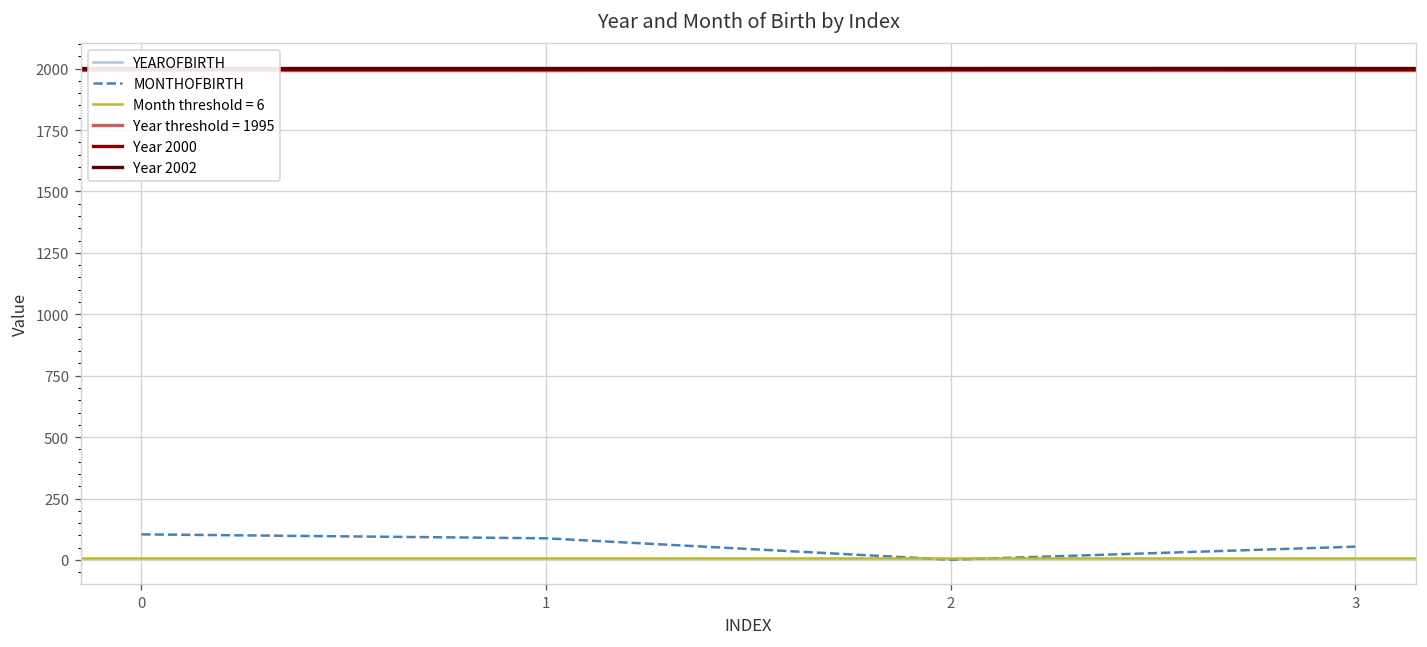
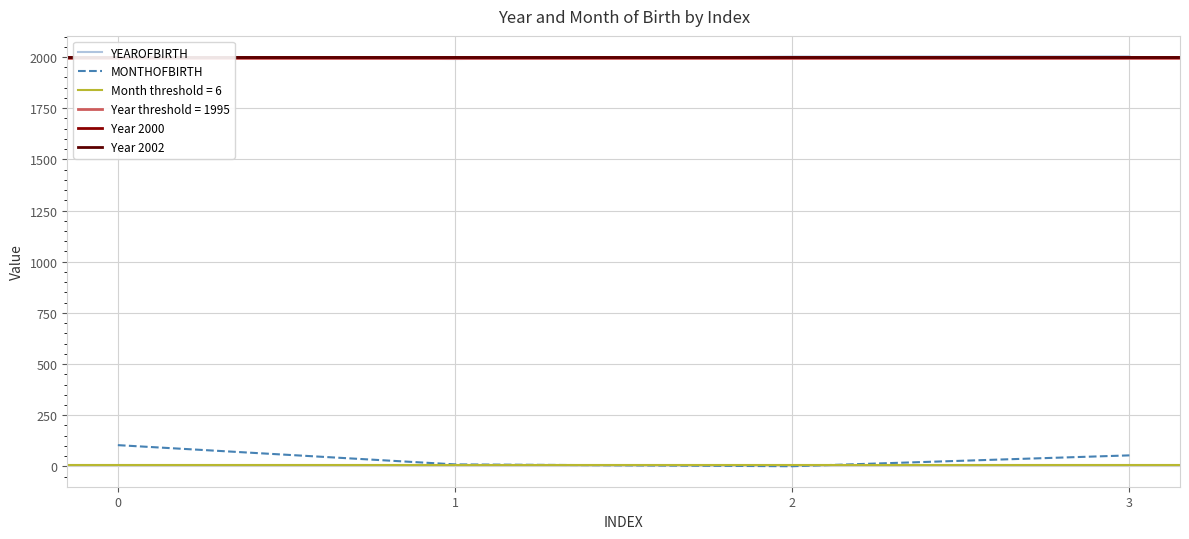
  {
    "YEAROFBIRTH": {
      "1": 1990,
      "2": 2000,
      "3": 2000
    },
    "MONTHOFBIRTH": {
      "0": 100,
-     "1": 90,
+     "1": 10,
      "2": 0,
      "3": 50
    }
  }
